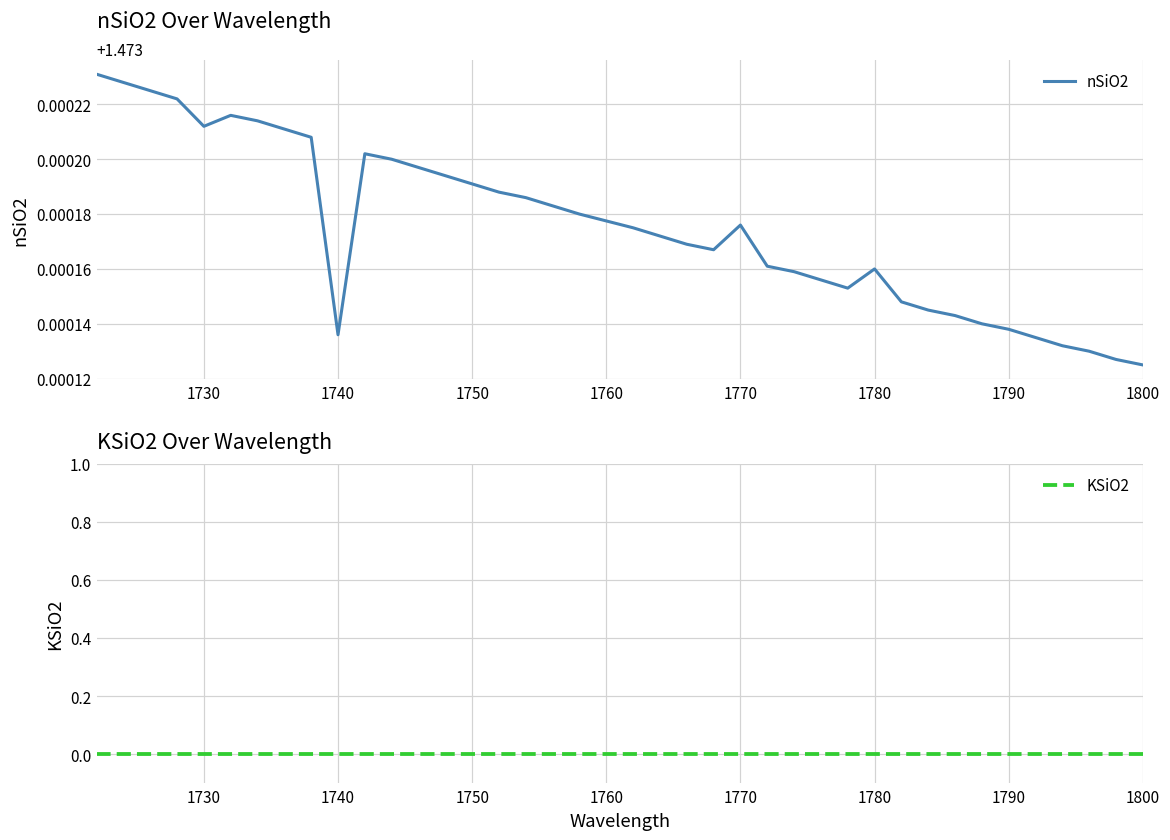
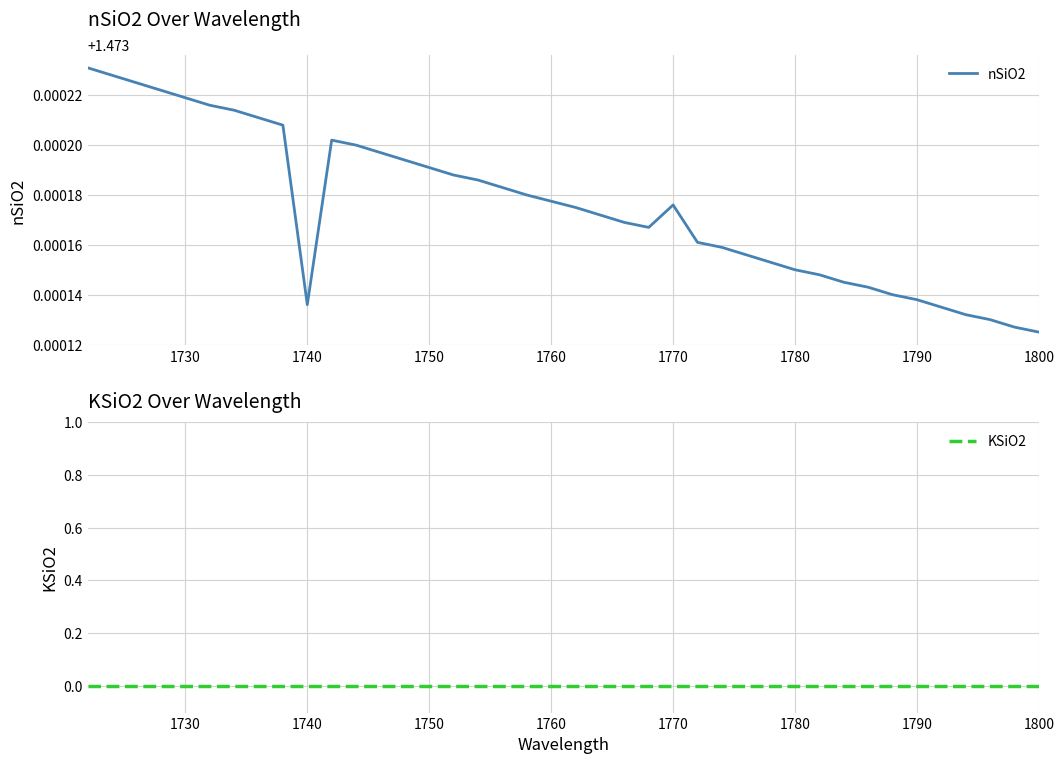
  {
    "nSiO2 Over Wavelength": {
-     "1730": 1.473212,
+     "1730": 1.473219,
      "1740": 1.473136,
      "1750": 1.473191,
      "1770": 1.473176,
-     "1780": 1.47316,
+     "1780": 1.47315,
      "1790": 1.473138,
      "1800": 1.473125
    },
    "KSiO2 Over Wavelength": {
      "1730": 0.00,
      "1740": 0.00,
      "1750": 0.00,
      "1770": 0.00,
      "1780": 0.00,
      "1790": 0.00,
      "1800": 0.00
    }
  }
